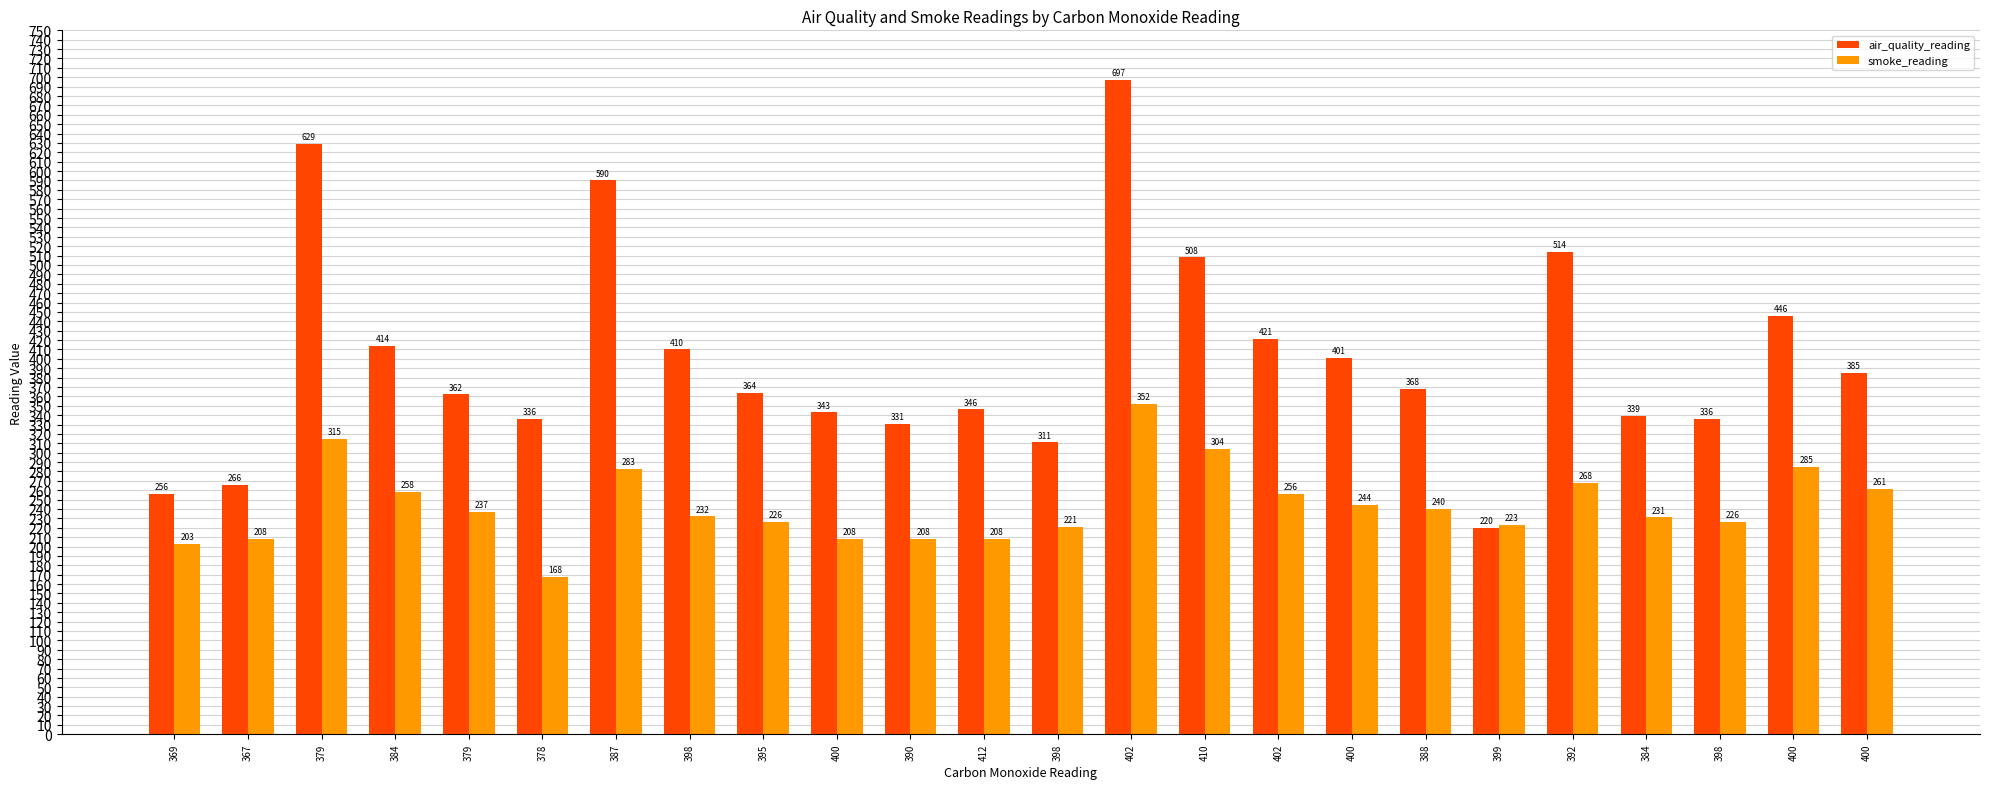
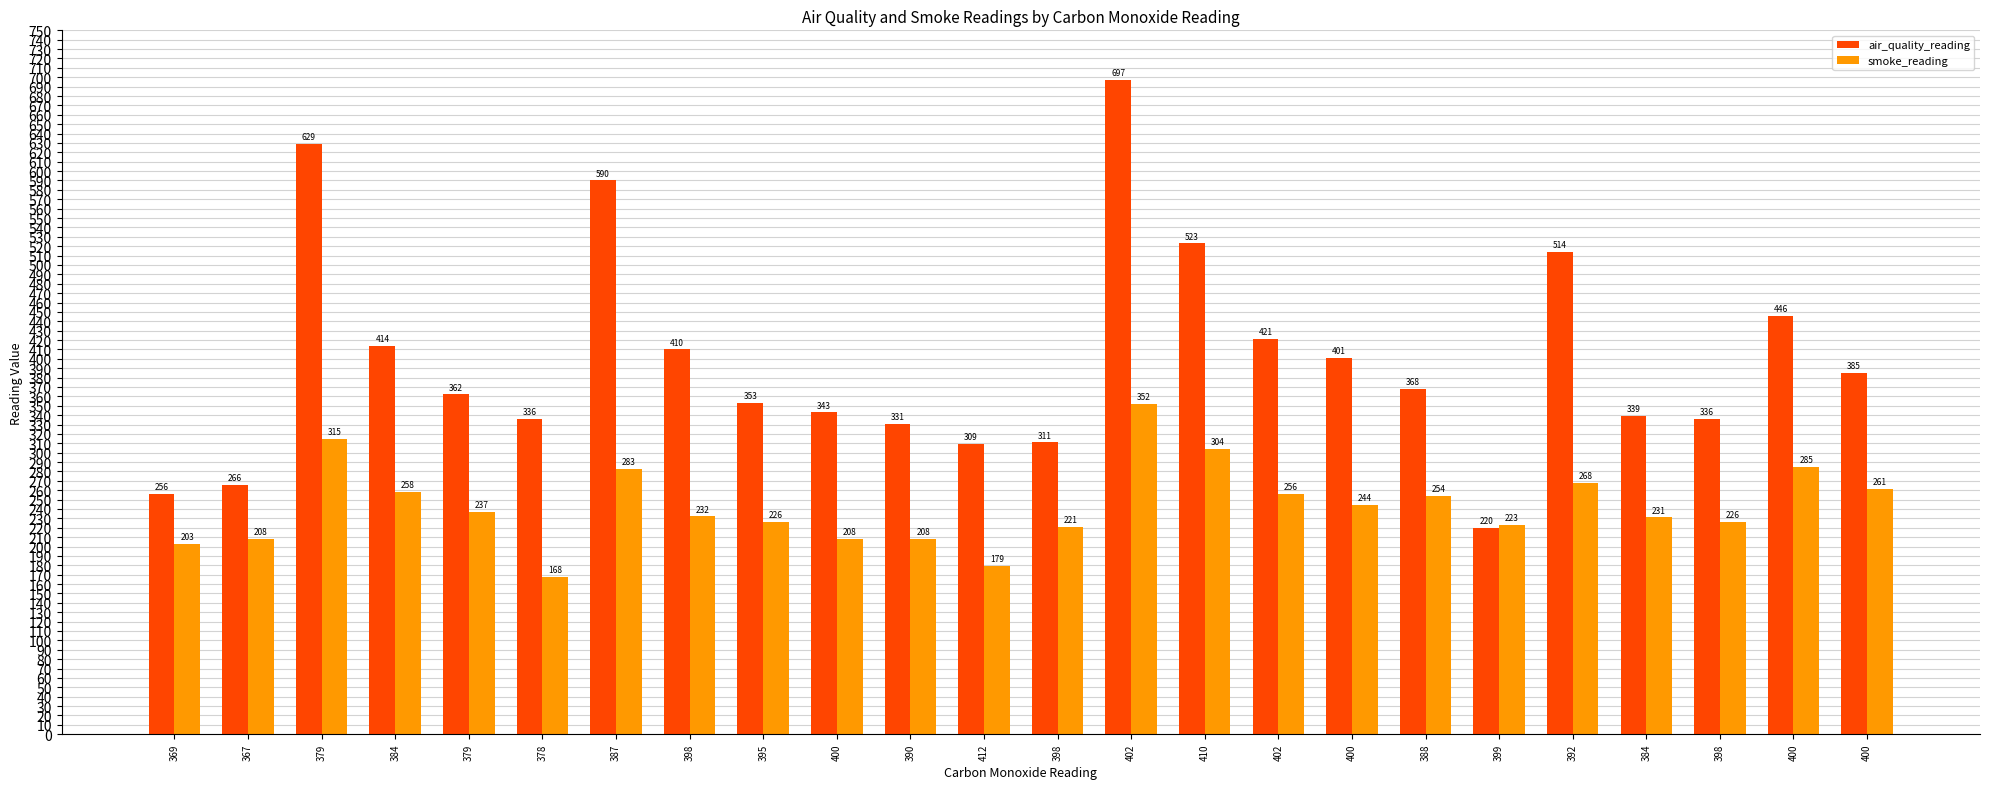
  {
    "air_quality_reading": {
      "369": 256,
      "367": 266,
      "378": 336,
      "387": 590,
-     "395": 364,
+     "395": 353,
      "390": 331,
-     "412": 346,
-     "410": 508,
+     "412": 309,
+     "410": 523,
      "388": 368,
      "399": 220,
      "392": 514
    },
    "smoke_reading": {
      "369": 203,
      "367": 208,
      "378": 168,
      "387": 283,
      "395": 226,
      "390": 208,
-     "412": 208,
+     "412": 179,
      "410": 304,
-     "388": 240,
+     "388": 254,
      "399": 223,
      "392": 268
    }
  }
